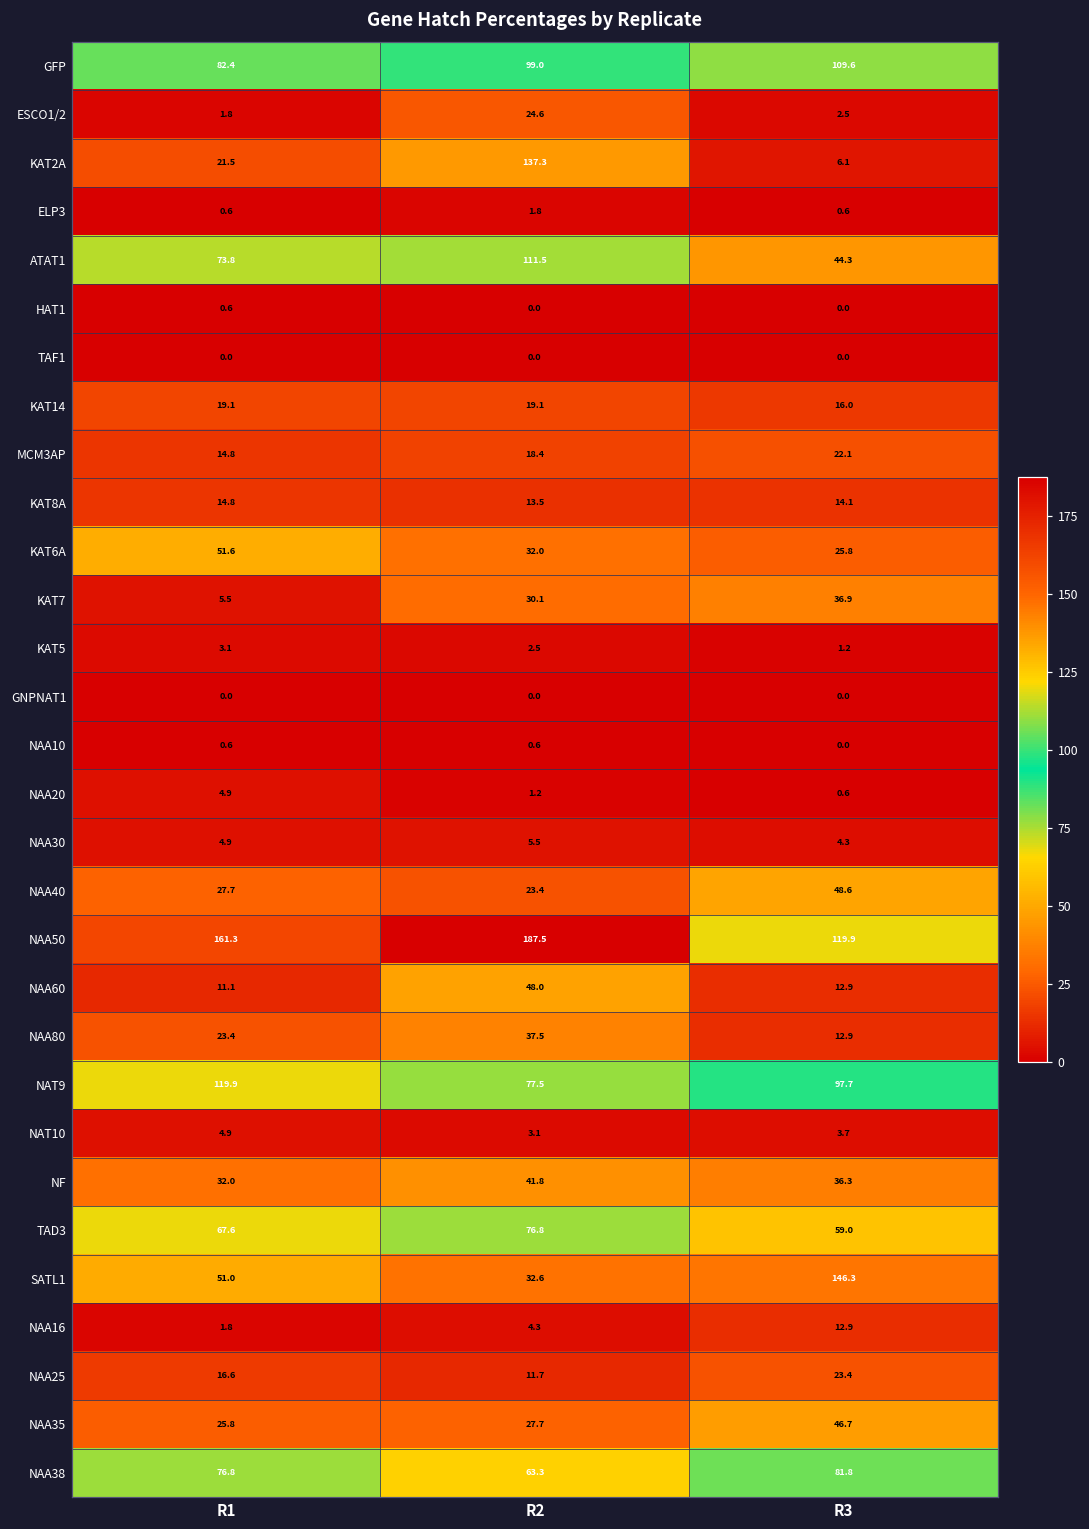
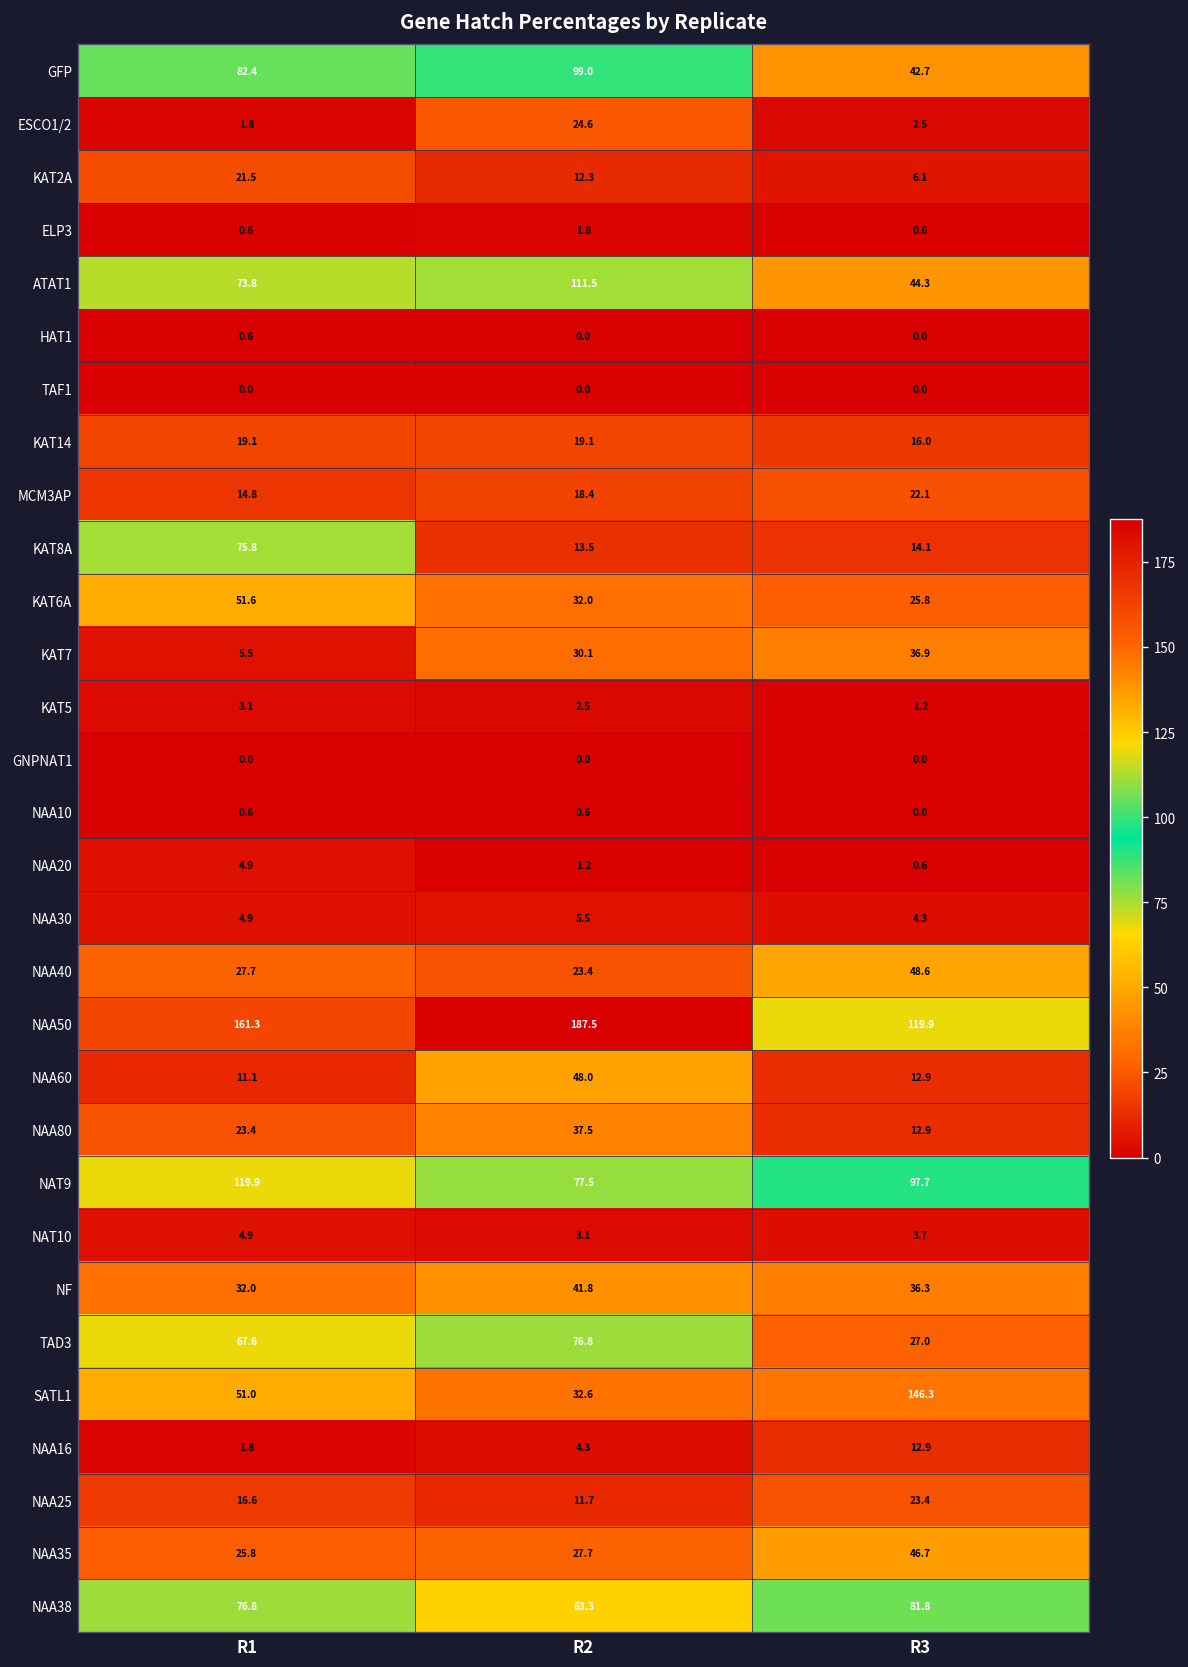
  {
    "GFP": {
      "R1": 82.4,
      "R2": 99.0,
-     "R3": 109.6
+     "R3": 42.7
    },
    "ESCO1/2": {
      "R1": 1.8,
      "R2": 24.6,
      "R3": 2.5
    },
    "KAT2A": {
      "R1": 21.5,
-     "R2": 137.3,
+     "R2": 12.3,
      "R3": 6.1
    },
    "ELP3": {
      "R1": 0.6,
      "R2": 1.8,
      "R3": 0.6
    },
    "ATAT1": {
      "R1": 73.8,
      "R2": 111.5,
      "R3": 44.3
    },
    "HAT1": {
      "R1": 0.6,
      "R2": 0.0,
      "R3": 0.0
    },
    "TAF1": {
      "R1": 0.0,
      "R2": 0.0,
      "R3": 0.0
    },
    "KAT14": {
      "R1": 19.1,
      "R2": 19.1,
      "R3": 16.0
    },
    "MCM3AP": {
      "R1": 14.8,
      "R2": 18.4,
      "R3": 22.1
    },
    "KAT8A": {
-     "R1": 14.8,
+     "R1": 75.8,
      "R2": 13.5,
      "R3": 14.1
    },
    "KAT6A": {
      "R1": 51.6,
      "R2": 32.0,
      "R3": 25.8
    },
    "KAT7": {
      "R1": 5.5,
      "R2": 30.1,
      "R3": 36.9
    },
    "KAT5": {
      "R1": 3.1,
      "R2": 2.5,
      "R3": 1.2
    },
    "GNPNAT1": {
      "R1": 0.0,
      "R2": 0.0,
      "R3": 0.0
    },
    "NAA10": {
      "R1": 0.6,
      "R2": 0.6,
      "R3": 0.0
    },
    "NAA20": {
      "R1": 4.9,
      "R2": 1.2,
      "R3": 0.6
    },
    "NAA30": {
      "R1": 4.9,
      "R2": 5.5,
      "R3": 4.3
    },
    "NAA40": {
      "R1": 27.7,
      "R2": 23.4,
      "R3": 48.6
    },
    "NAA50": {
      "R1": 161.3,
      "R2": 187.5,
      "R3": 119.9
    },
    "NAA60": {
      "R1": 11.1,
      "R2": 48.0,
      "R3": 12.9
    },
    "NAA80": {
      "R1": 23.4,
      "R2": 37.5,
      "R3": 12.9
    },
    "NAT9": {
      "R1": 119.9,
      "R2": 77.5,
      "R3": 97.7
    },
    "NAT10": {
      "R1": 4.9,
      "R2": 3.1,
      "R3": 3.7
    },
    "NF": {
      "R1": 32.0,
      "R2": 41.8,
      "R3": 36.3
    },
    "TAD3": {
      "R1": 67.6,
      "R2": 76.8,
-     "R3": 59.0
+     "R3": 27.0
    },
    "SATL1": {
      "R1": 51.0,
      "R2": 32.6,
      "R3": 146.3
    },
    "NAA16": {
      "R1": 1.8,
      "R2": 4.3,
      "R3": 12.9
    },
    "NAA25": {
      "R1": 16.6,
      "R2": 11.7,
      "R3": 23.4
    },
    "NAA35": {
      "R1": 25.8,
      "R2": 27.7,
      "R3": 46.7
    },
    "NAA38": {
      "R1": 76.8,
      "R2": 63.3,
      "R3": 81.8
    }
  }
